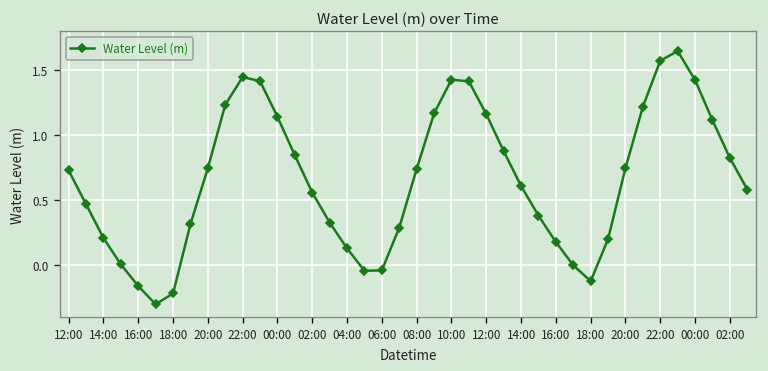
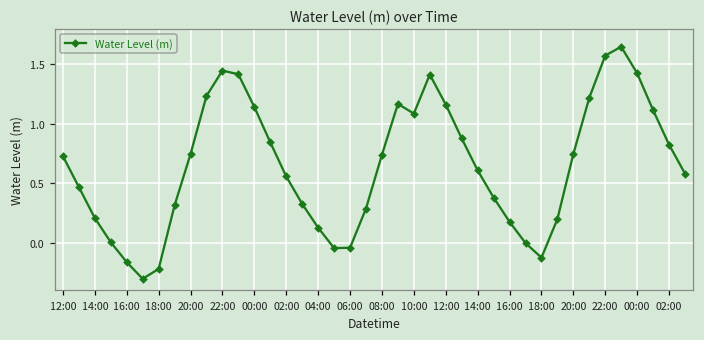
  {
    "04:00": 0.13,
    "06:00": -0.04,
    "08:00": 0.74,
-   "10:00": 1.43
+   "10:00": 1.09
  }
